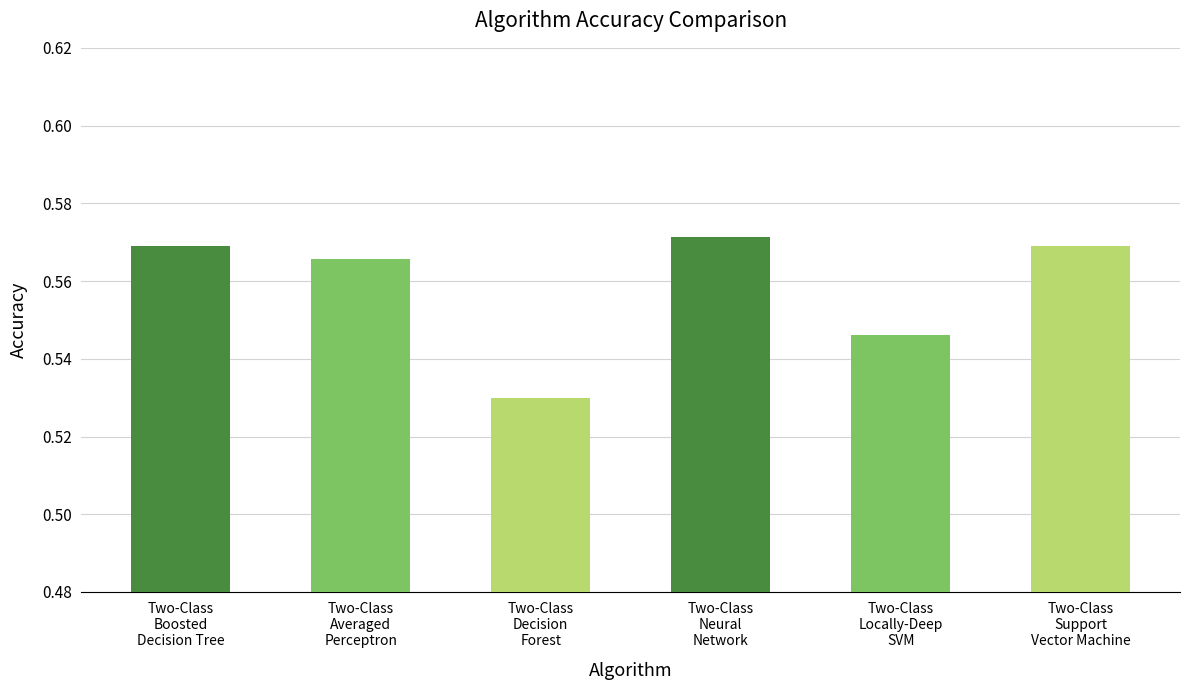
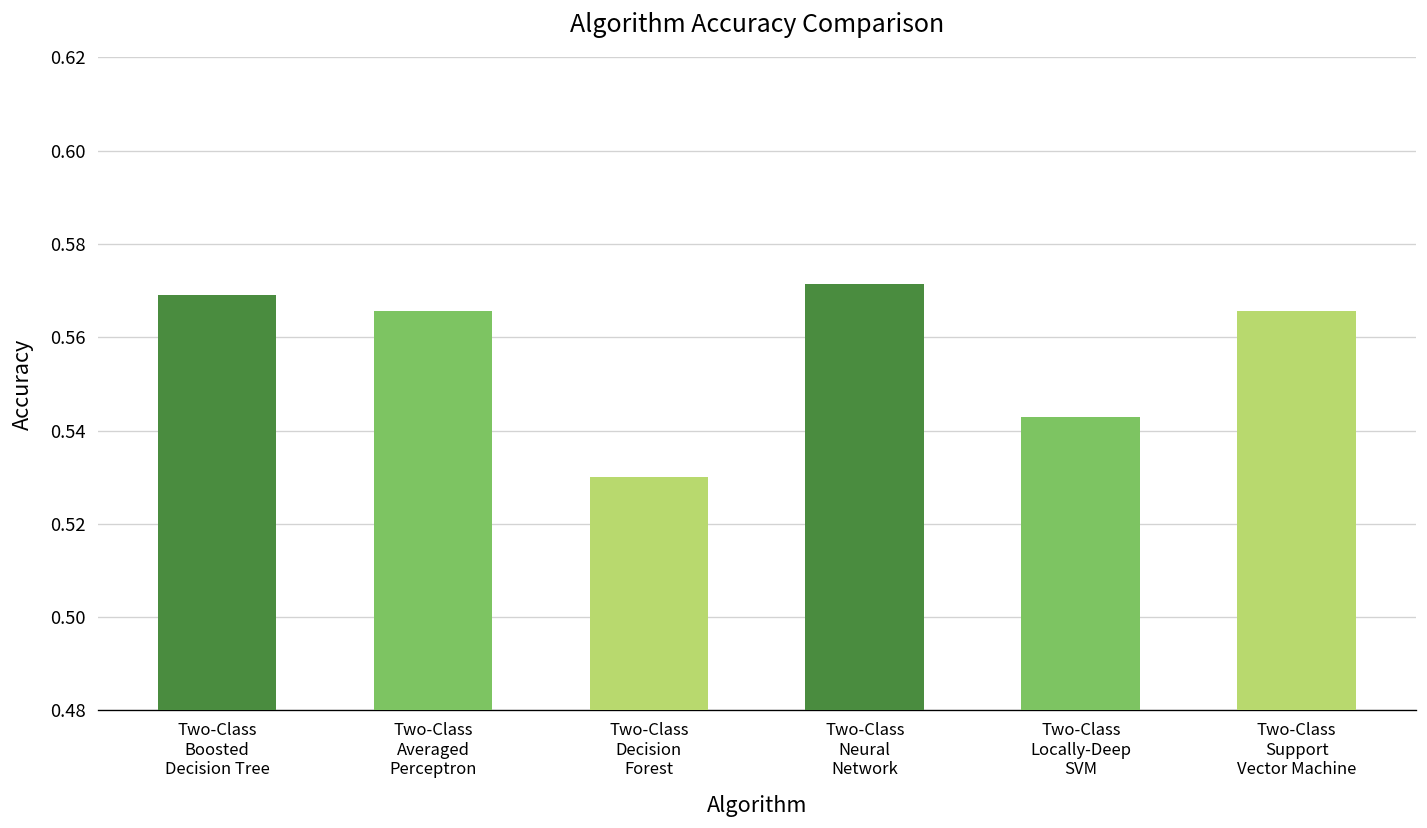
  {
    "Two-Class Boosted Decision Tree": 0.569,
    "Two-Class Averaged Perceptron": 0.566,
    "Two-Class Decision Forest": 0.530,
    "Two-Class Neural Network": 0.571,
-   "Two-Class Locally-Deep SVM": 0.546,
-   "Two-Class Support Vector Machine": 0.569
+   "Two-Class Locally-Deep SVM": 0.543,
+   "Two-Class Support Vector Machine": 0.566
  }
